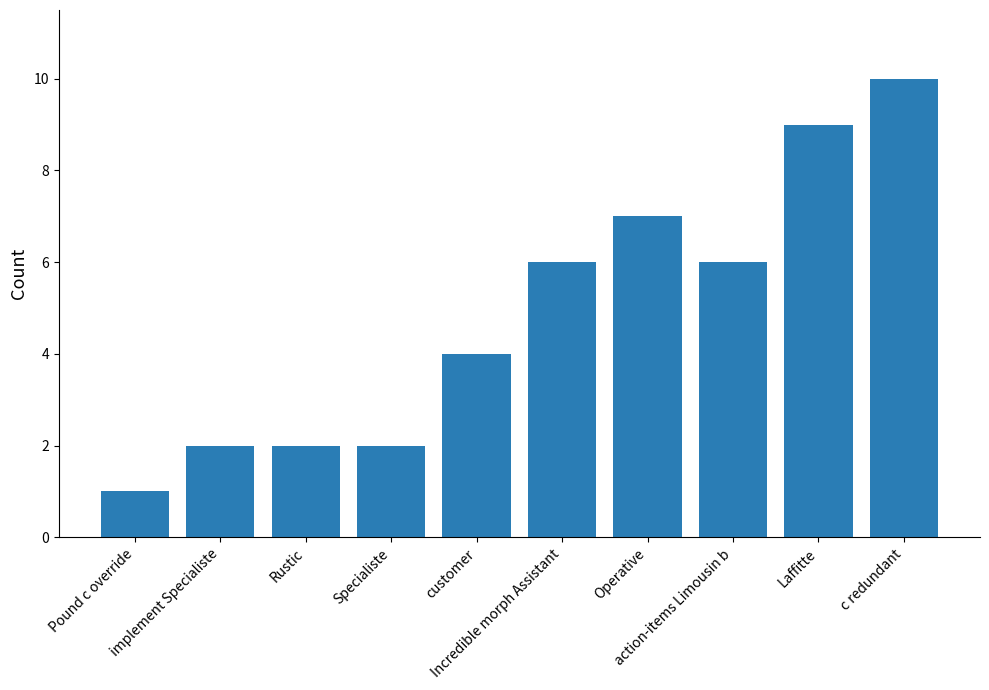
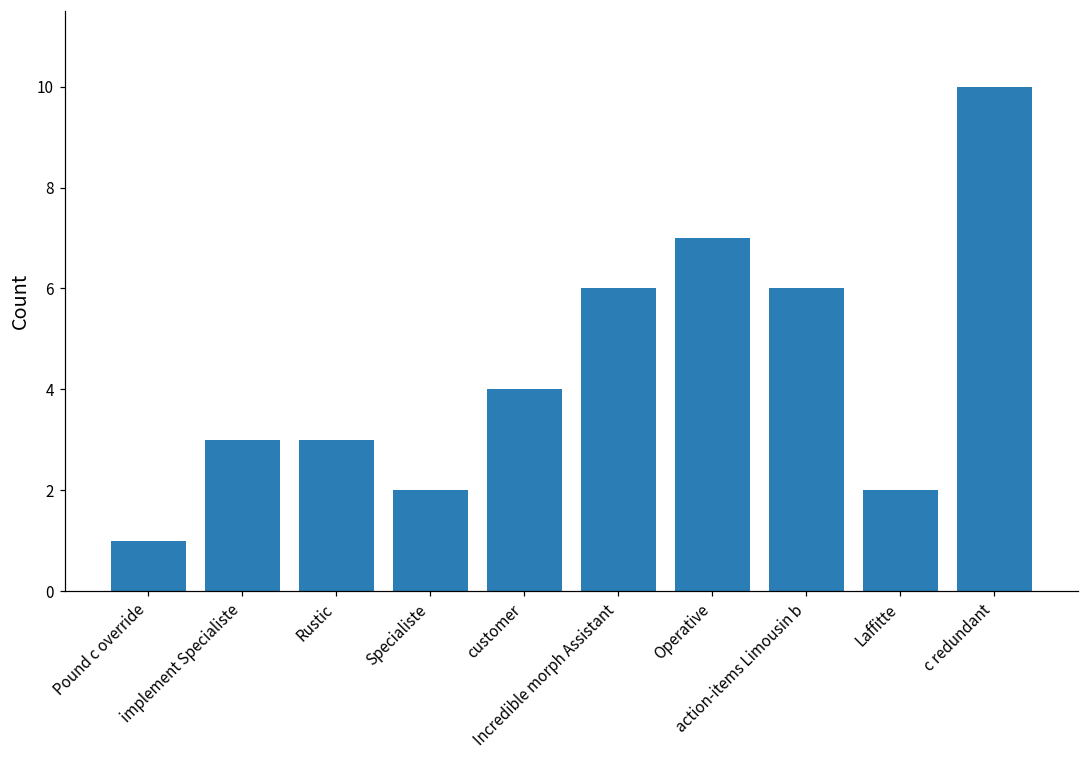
  {
    "Pound c override": 1,
-   "implement Specialiste": 2,
-   "Rustic": 2,
+   "implement Specialiste": 3,
+   "Rustic": 3,
    "Specialiste": 2,
    "customer": 4,
    "Incredible morph Assistant": 6,
    "Operative": 7,
    "action-items Limousin b": 6,
-   "Laffitte": 9,
+   "Laffitte": 2,
    "c redundant": 10
  }
